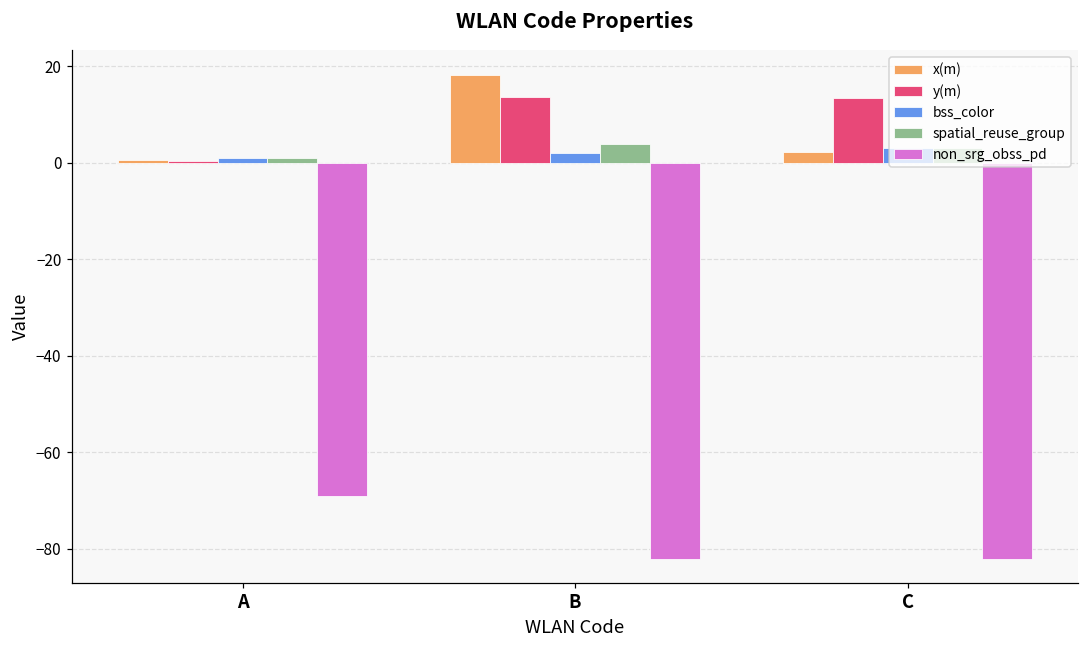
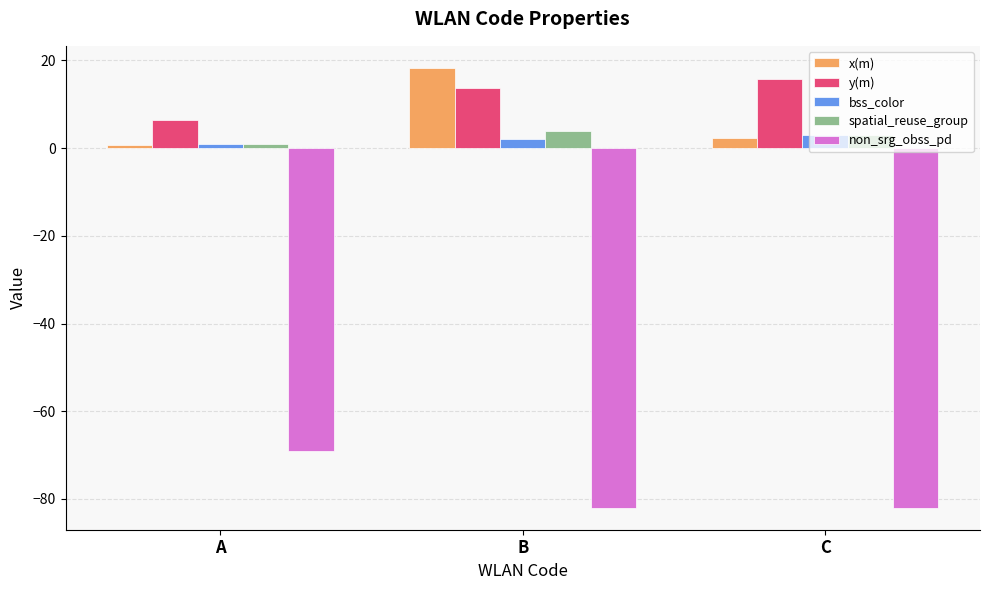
  {
    "x(m)": {
      "A": 1,
      "B": 18,
      "C": 2
    },
    "y(m)": {
-     "A": 0,
+     "A": 6,
      "B": 14,
-     "C": 14
+     "C": 16
    },
    "bss_color": {
      "A": 1,
      "B": 2
    },
    "spatial_reuse_group": {
      "A": 1,
      "B": 4
    },
    "non_srg_obss_pd": {
      "A": -69,
      "B": -82,
      "C": -82
    }
  }
